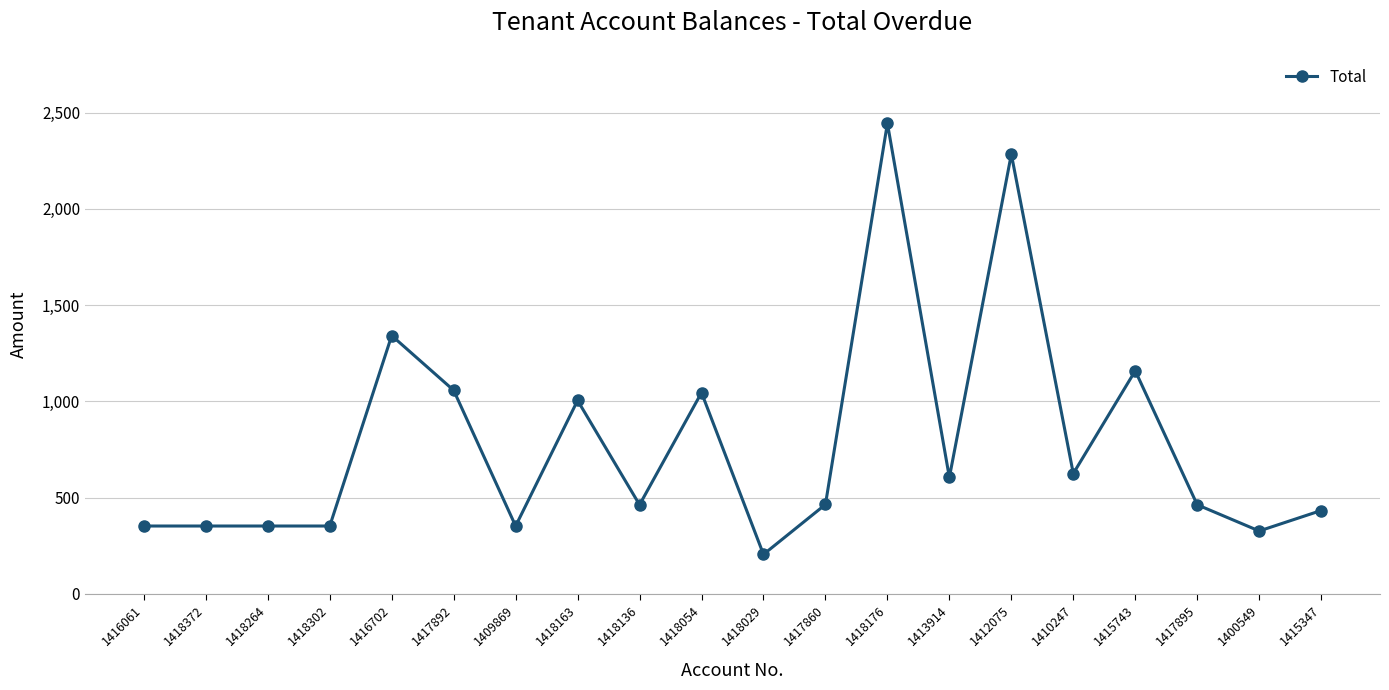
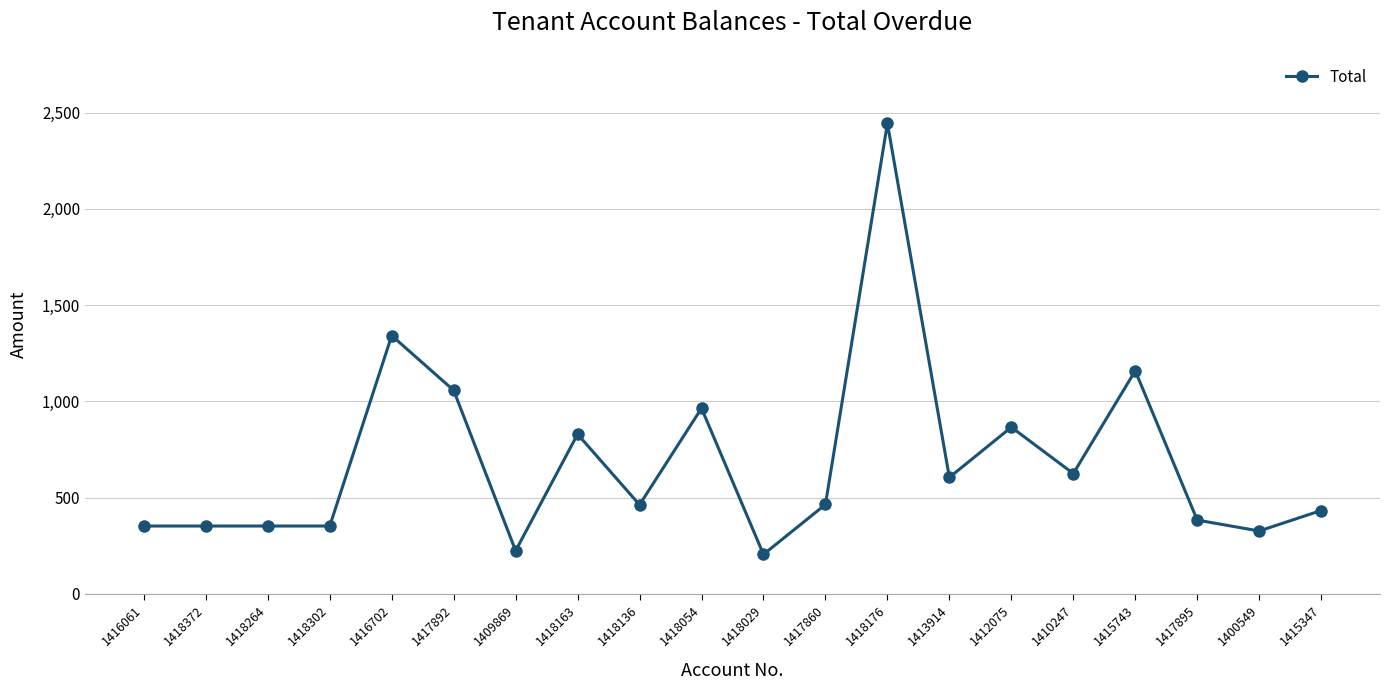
  {
    "1416061": "350",
    "1418372": "350",
    "1418264": "350",
    "1418302": "350",
    "1416702": "1,340",
    "1417892": "1,060",
-   "1409869": "350",
-   "1418163": "1,010",
+   "1409869": "220",
+   "1418163": "830",
    "1418136": "460",
-   "1418054": "1,050",
+   "1418054": "960",
    "1418029": "210",
    "1417860": "460",
    "1418176": "2,450",
    "1413914": "610",
-   "1412075": "2,280",
+   "1412075": "870",
    "1410247": "630",
    "1415743": "1,160",
-   "1417895": "460",
+   "1417895": "380",
    "1400549": "330",
    "1415347": "430"
  }
